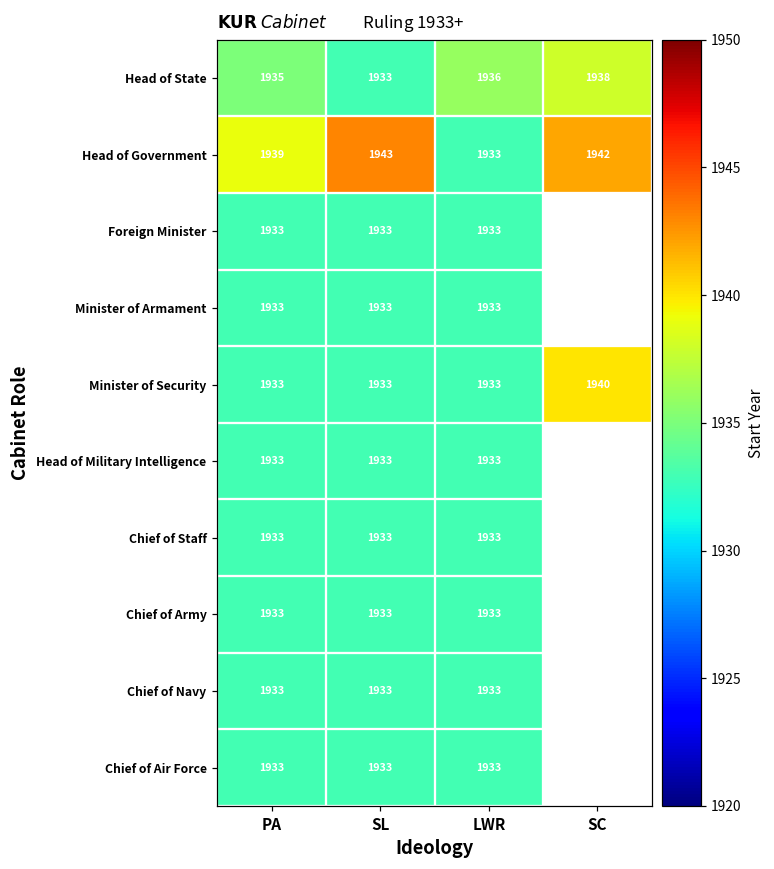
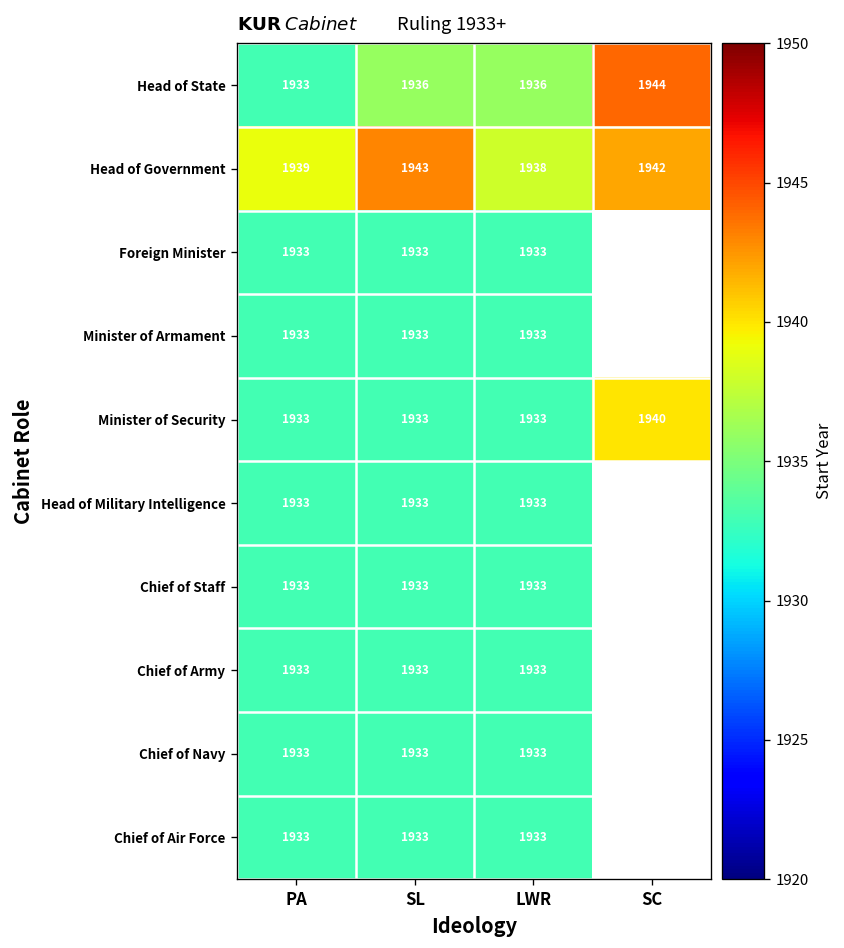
  {
    "Head of State": {
-     "PA": 1935,
-     "SL": 1933,
+     "PA": 1933,
+     "SL": 1936,
      "LWR": 1936,
-     "SC": 1938
+     "SC": 1944
    },
    "Head of Government": {
      "PA": 1939,
      "SL": 1943,
-     "LWR": 1933,
+     "LWR": 1938,
      "SC": 1942
    },
    "Foreign Minister": {
      "PA": 1933,
      "SL": 1933,
      "LWR": 1933
    },
    "Minister of Armament": {
      "PA": 1933,
      "SL": 1933,
      "LWR": 1933
    },
    "Minister of Security": {
      "PA": 1933,
      "SL": 1933,
      "LWR": 1933,
      "SC": 1940
    },
    "Head of Military Intelligence": {
      "PA": 1933,
      "SL": 1933,
      "LWR": 1933
    },
    "Chief of Staff": {
      "PA": 1933,
      "SL": 1933,
      "LWR": 1933
    },
    "Chief of Army": {
      "PA": 1933,
      "SL": 1933,
      "LWR": 1933
    },
    "Chief of Navy": {
      "PA": 1933,
      "SL": 1933,
      "LWR": 1933
    },
    "Chief of Air Force": {
      "PA": 1933,
      "SL": 1933,
      "LWR": 1933
    }
  }
